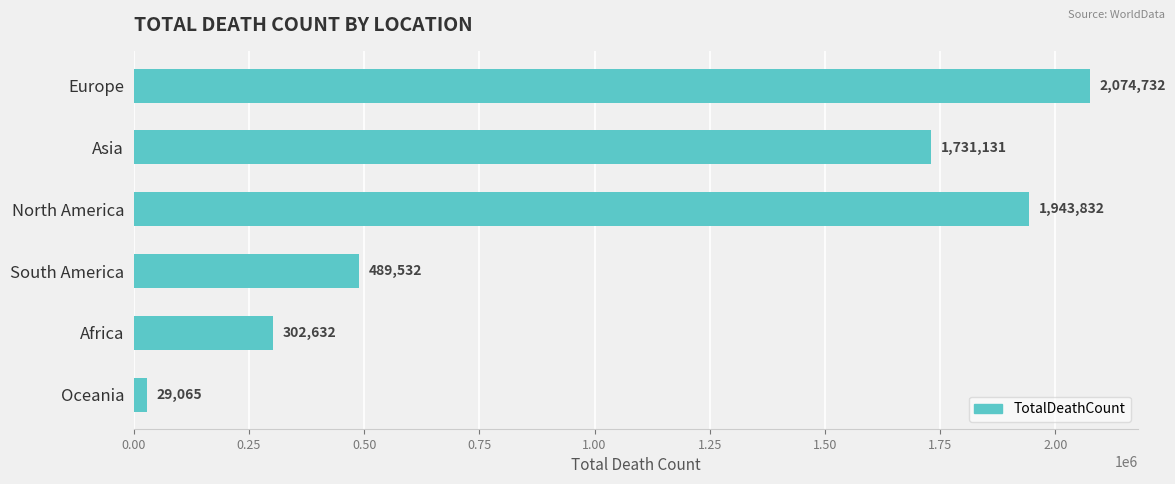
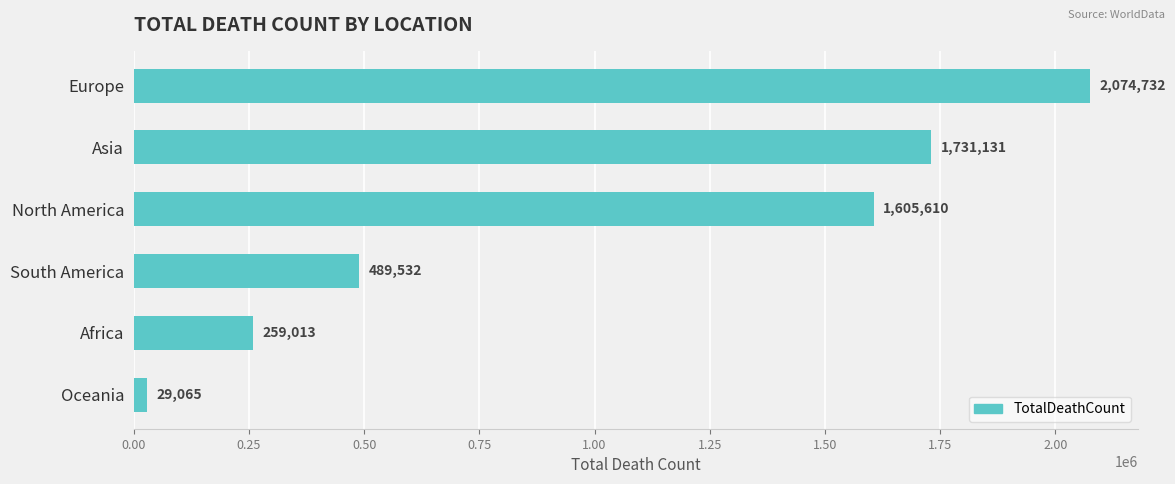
  {
    "Europe": "2,074,732",
    "Asia": "1,731,131",
-   "North America": "1,943,832",
+   "North America": "1,605,610",
    "South America": "489,532",
-   "Africa": "302,632",
+   "Africa": "259,013",
    "Oceania": "29,065"
  }
